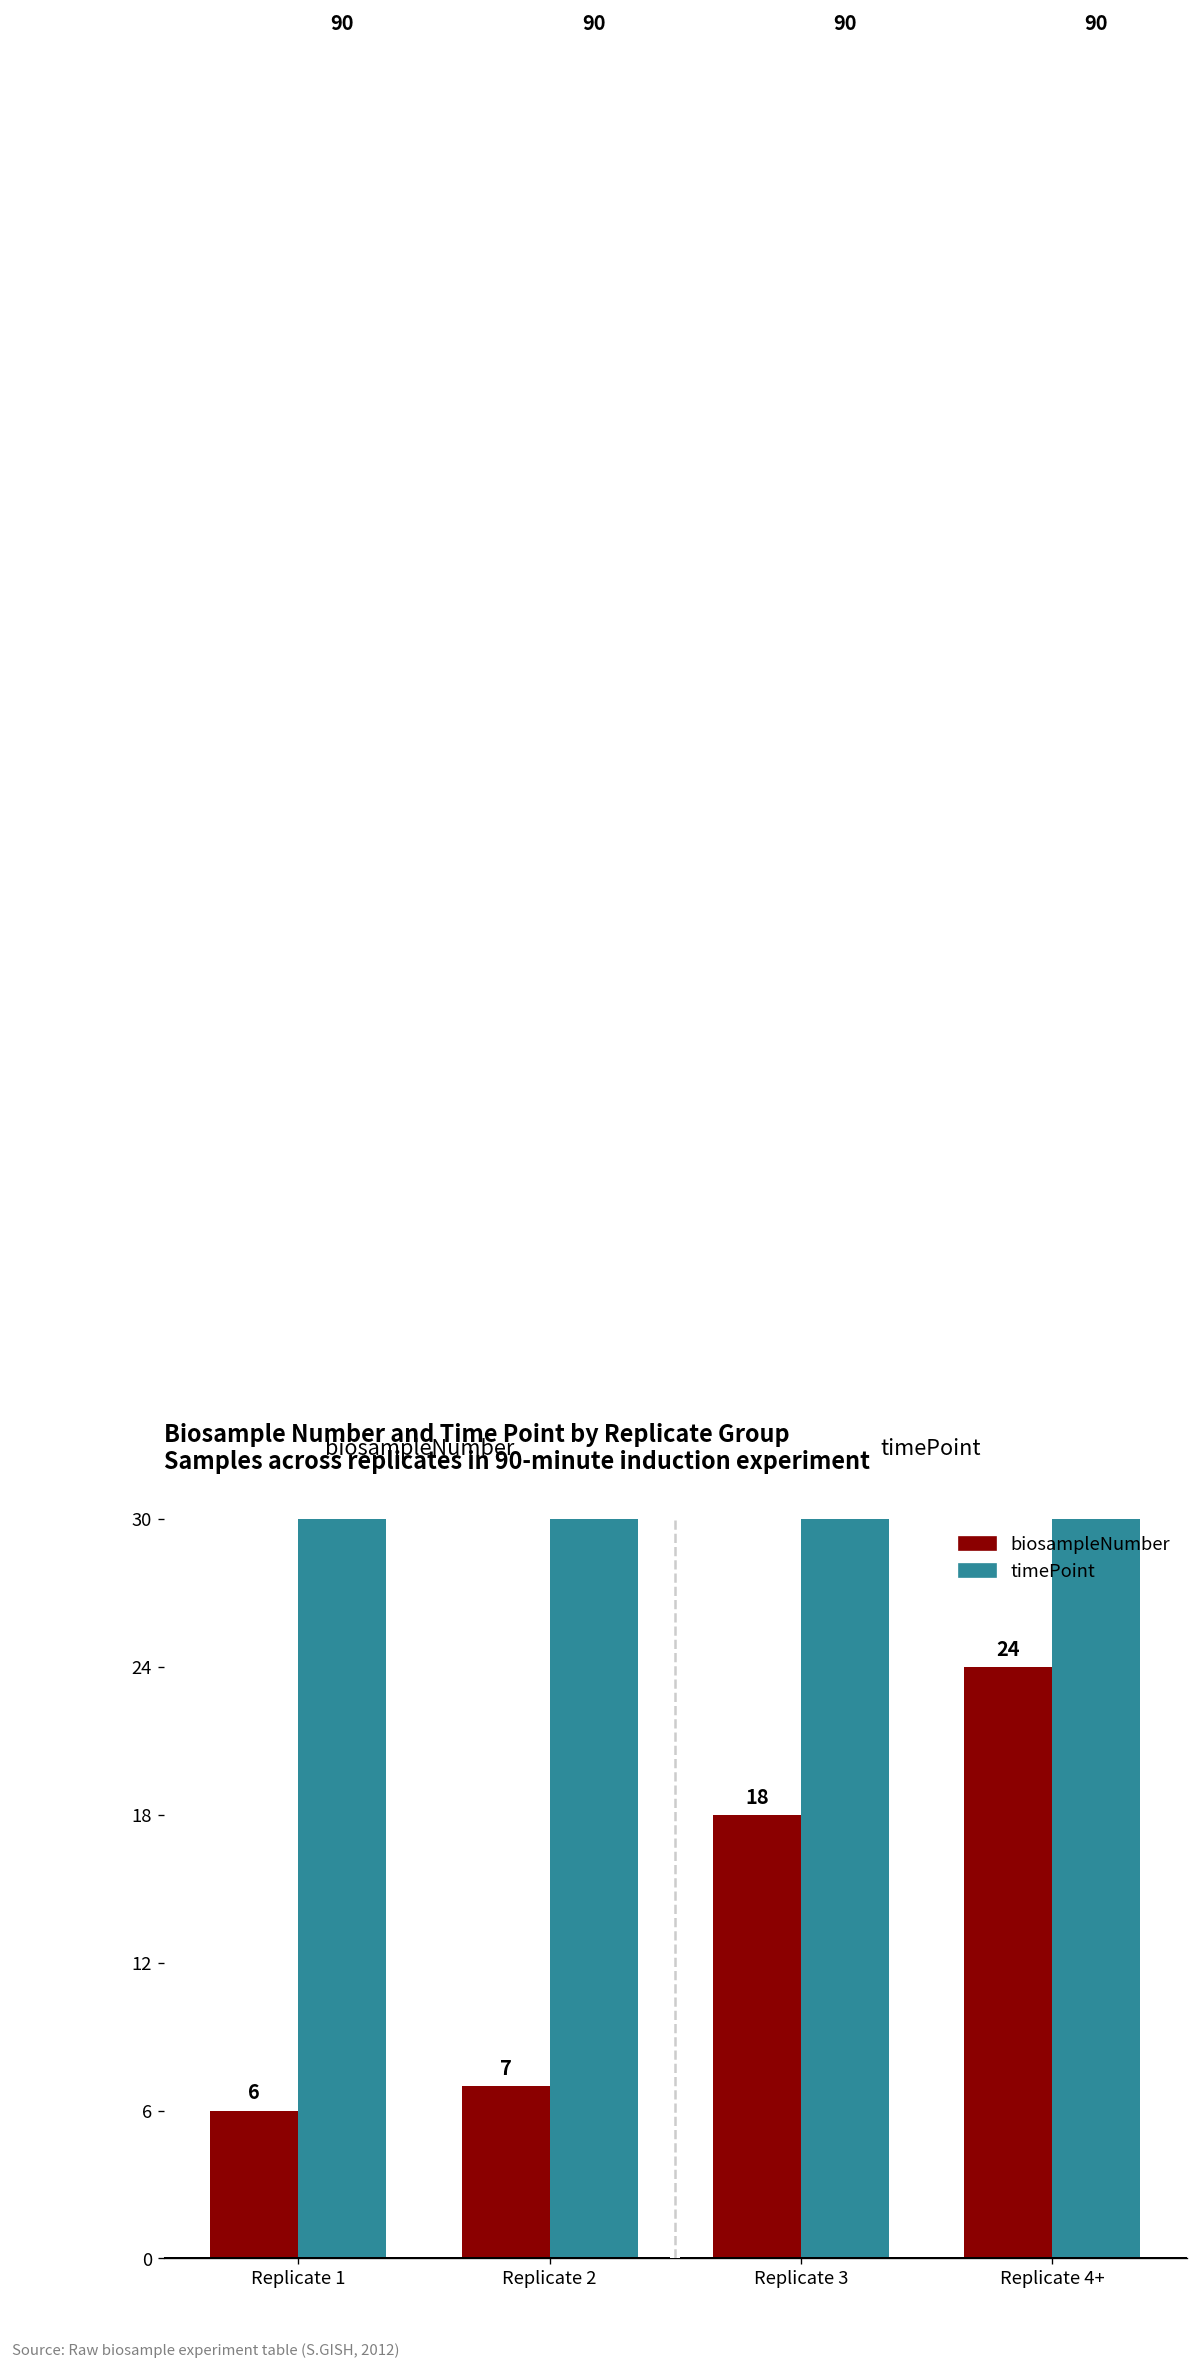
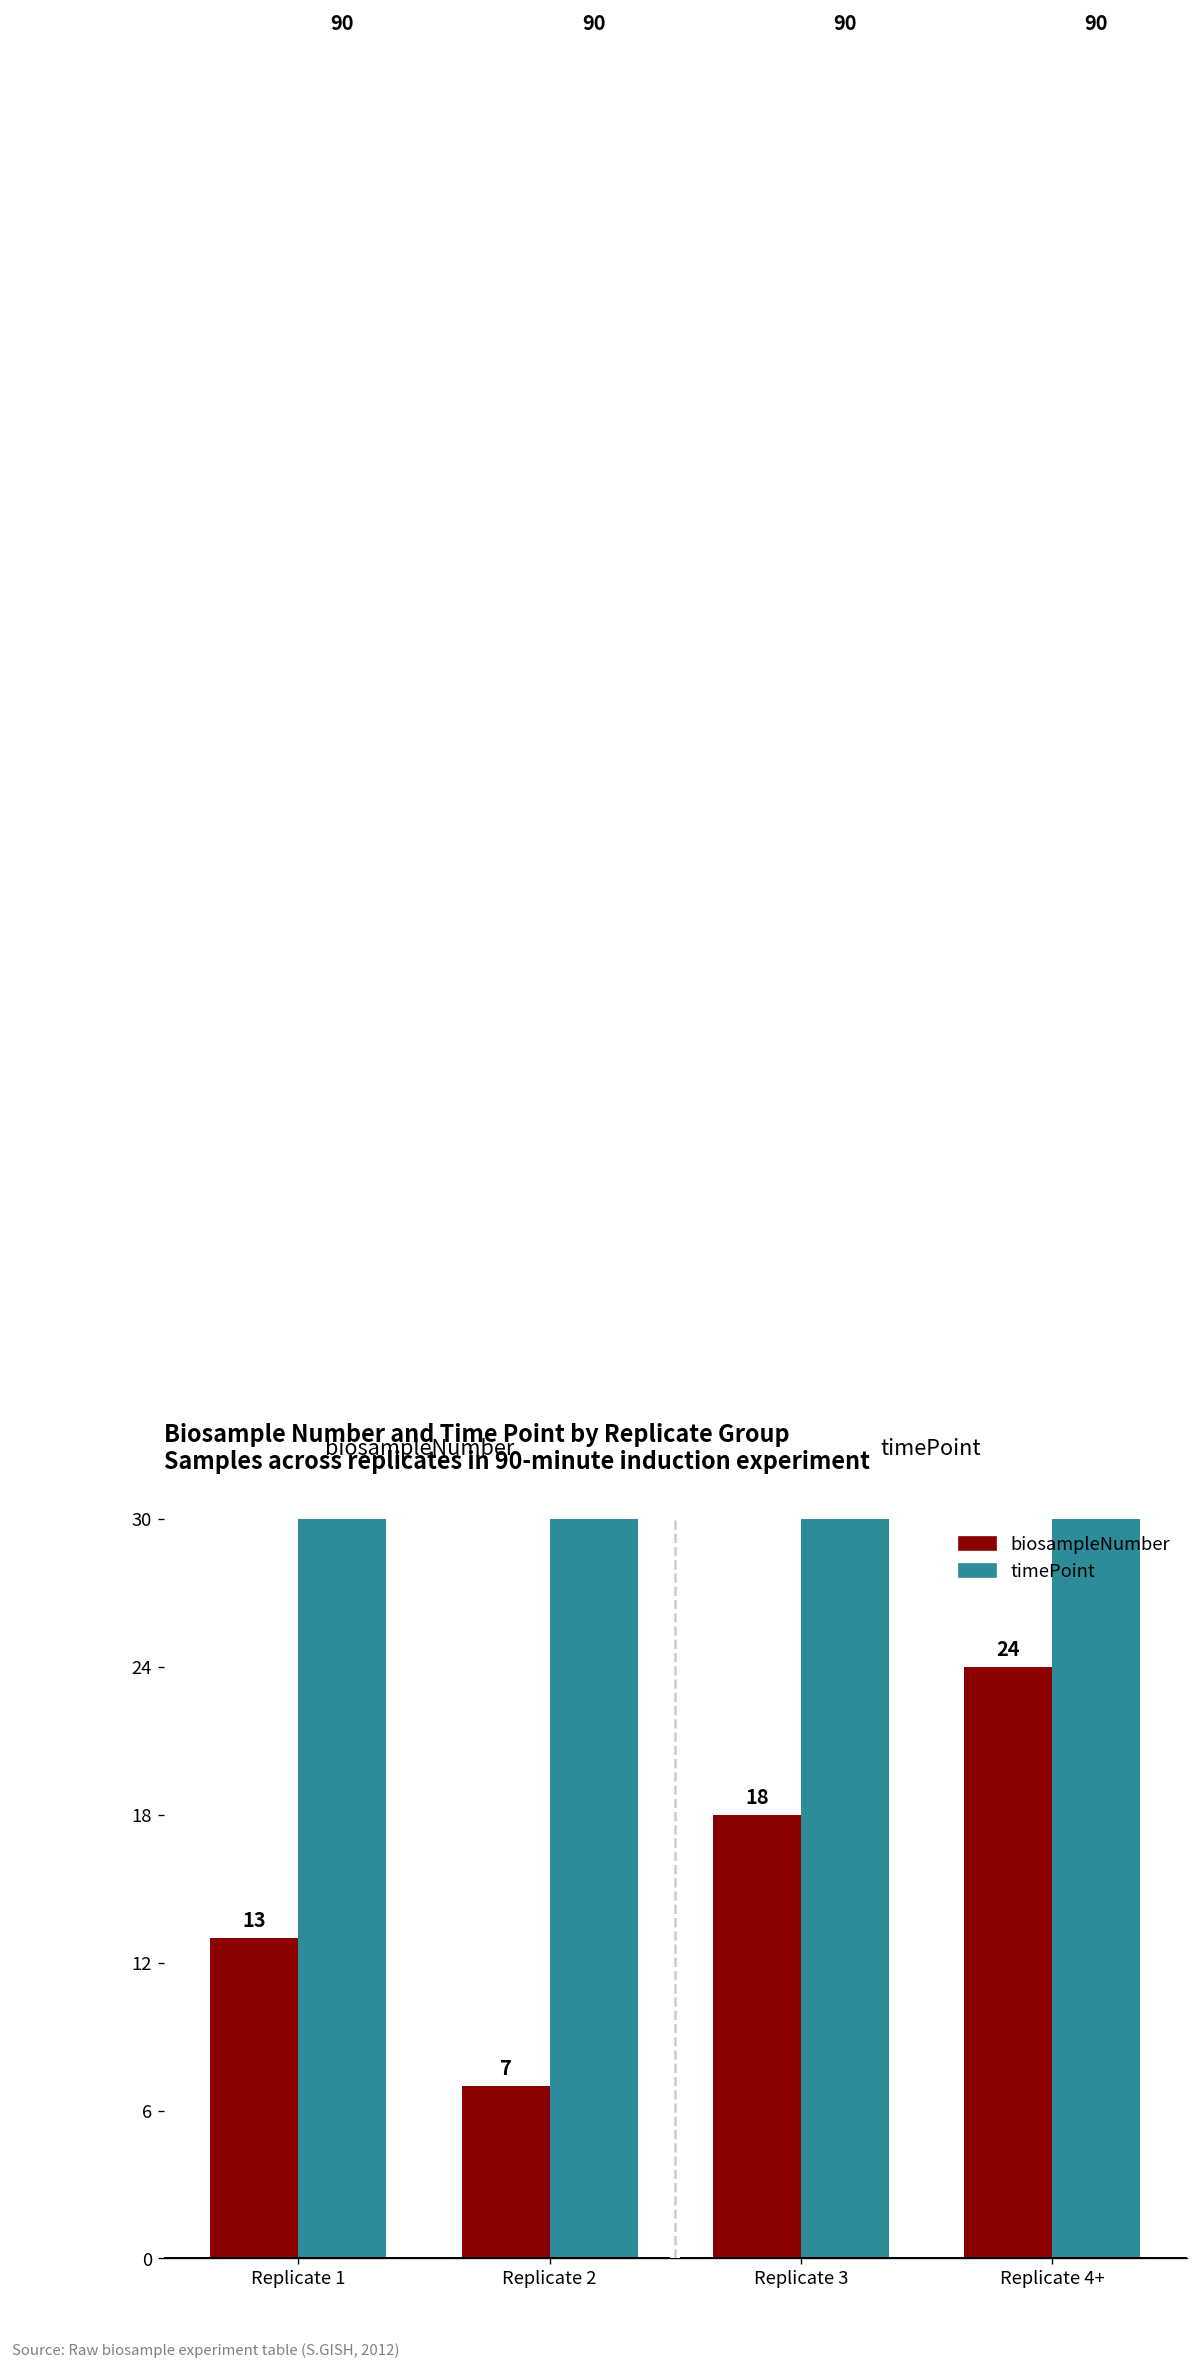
  {
    "biosampleNumber": {
-     "Replicate 1": 6,
+     "Replicate 1": 13,
      "Replicate 2": 7,
      "Replicate 3": 18,
      "Replicate 4+": 24
    }
  }
